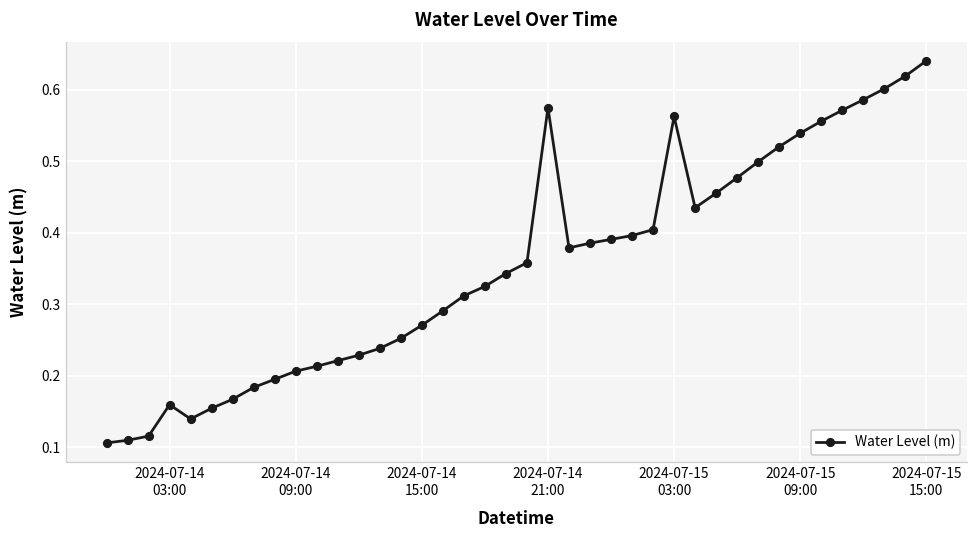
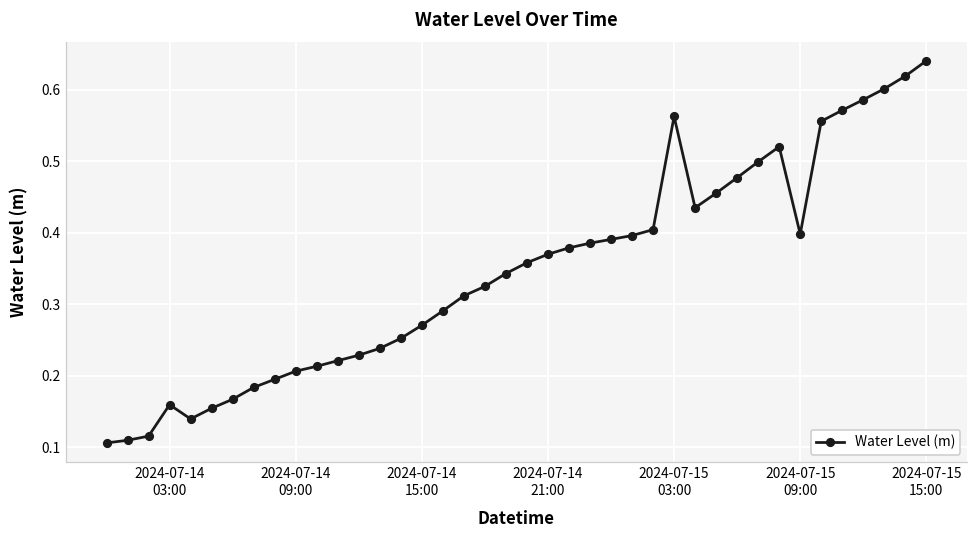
  {
    "2024-07-14 03:00": 0.16,
    "2024-07-14 09:00": 0.21,
    "2024-07-14 15:00": 0.27,
-   "2024-07-14 21:00": 0.57,
+   "2024-07-14 21:00": 0.37,
    "2024-07-15 03:00": 0.56,
-   "2024-07-15 09:00": 0.54,
+   "2024-07-15 09:00": 0.40,
    "2024-07-15 15:00": 0.64
  }
